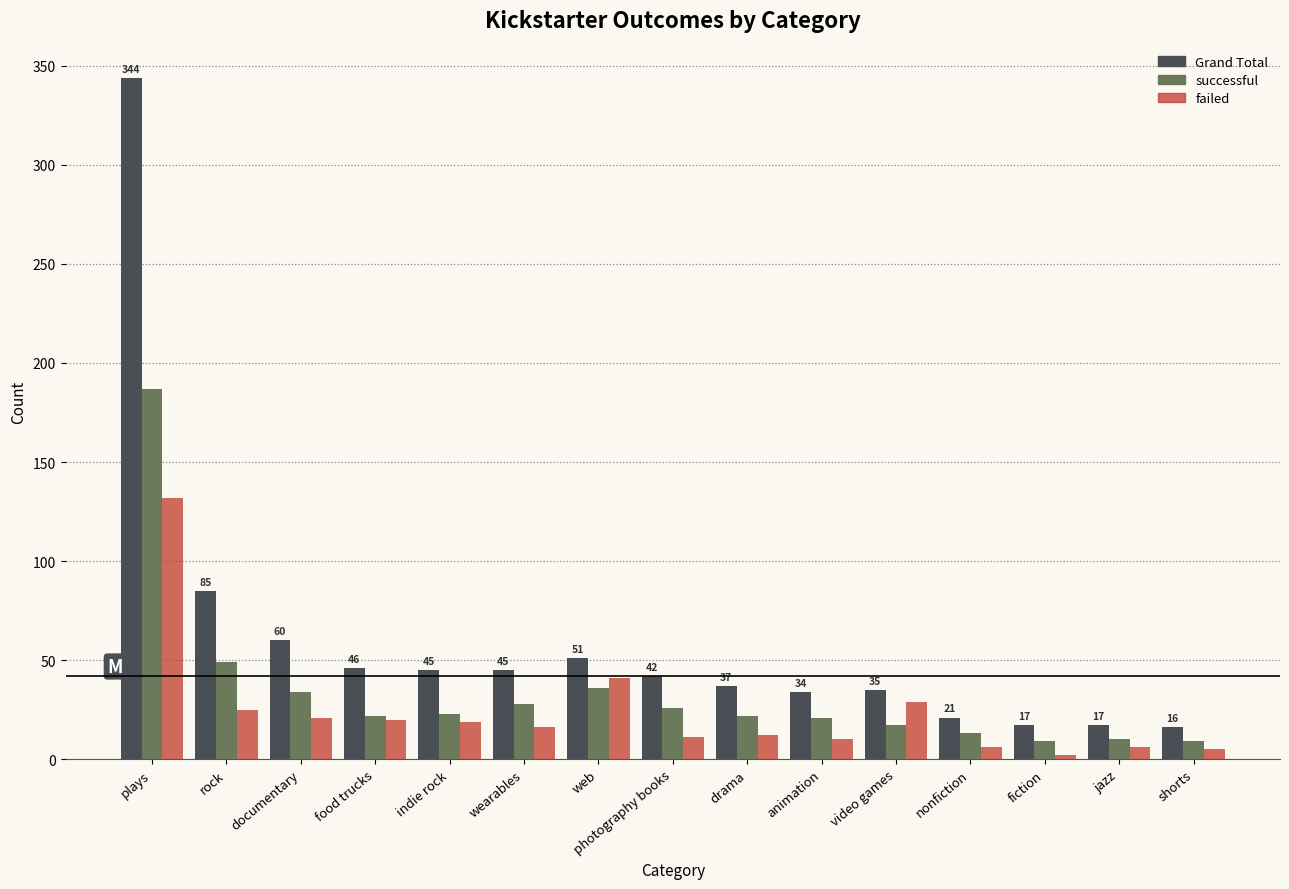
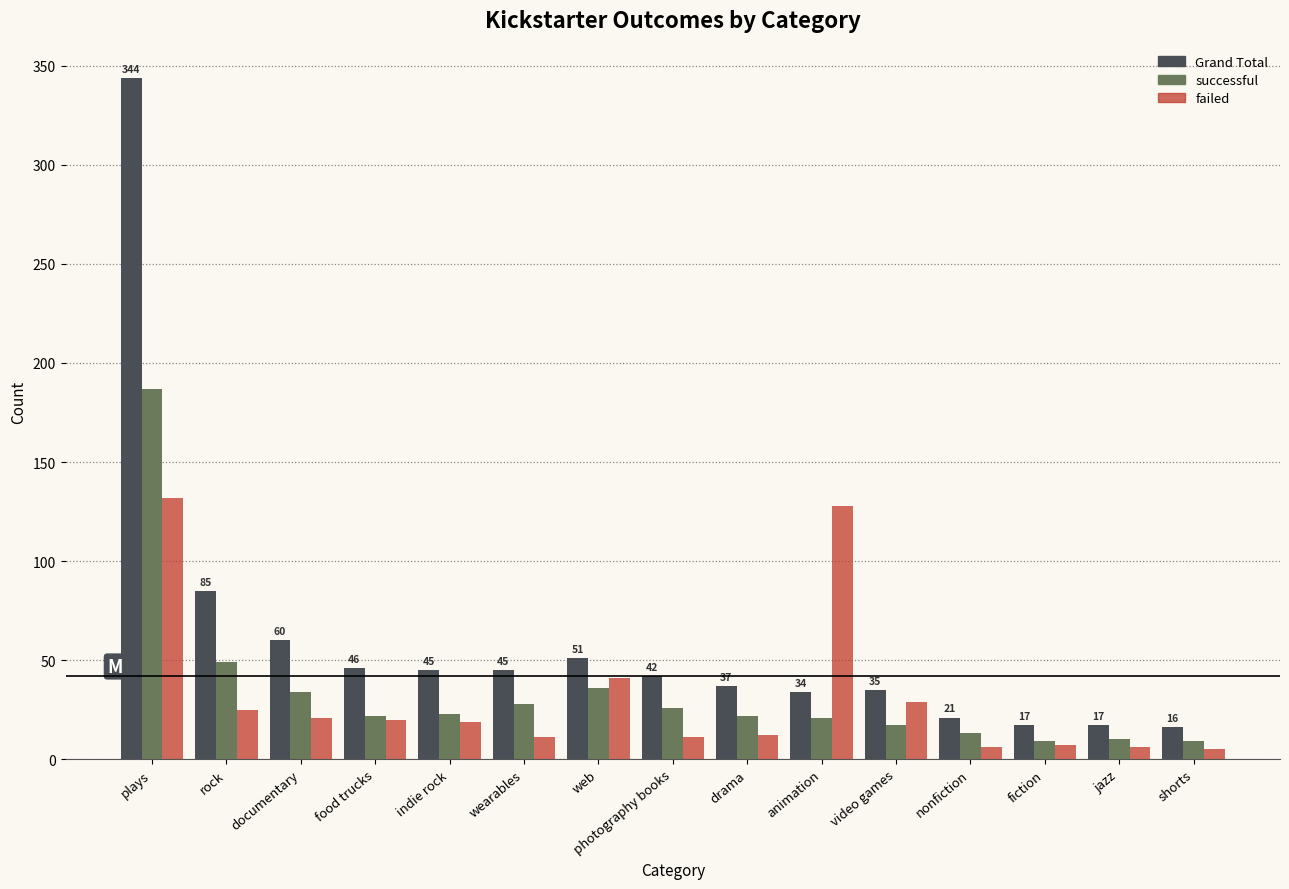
  {
    "failed": {
      "plays": 132,
      "rock": 25,
      "documentary": 21,
      "food trucks": 20,
      "indie rock": 19,
-     "wearables": 16,
+     "wearables": 11,
      "web": 41,
      "photography books": 11,
      "drama": 12,
-     "animation": 10,
+     "animation": 128,
      "video games": 29,
      "nonfiction": 6,
-     "fiction": 2,
+     "fiction": 7,
      "jazz": 6,
      "shorts": 5
    }
  }
